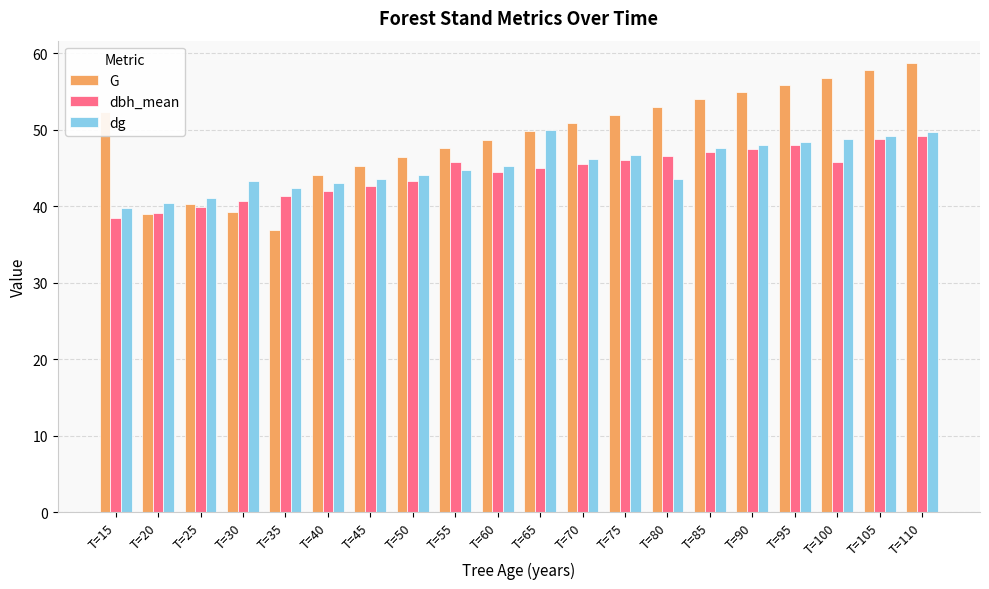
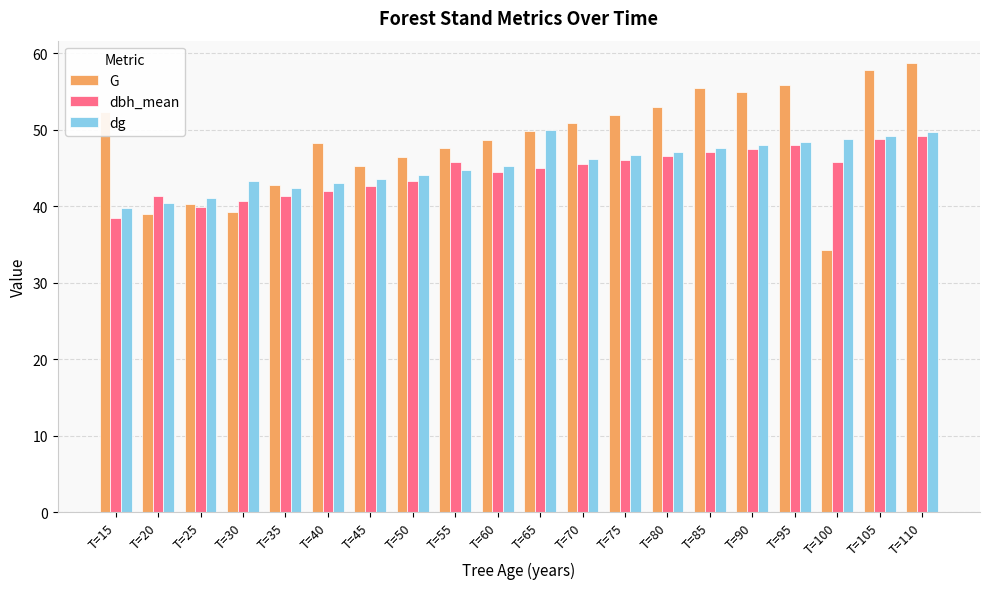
  {
    "G": {
      "T=20": 39,
      "T=25": 40,
      "T=30": 39,
-     "T=35": 37,
-     "T=40": 44,
+     "T=35": 43,
+     "T=40": 48,
      "T=45": 45,
      "T=50": 46,
      "T=55": 48,
      "T=60": 49,
      "T=65": 50,
      "T=70": 51,
      "T=75": 52,
      "T=80": 53,
-     "T=85": 54,
+     "T=85": 55,
      "T=90": 55,
      "T=95": 56,
-     "T=100": 57,
+     "T=100": 34,
      "T=105": 58,
      "T=110": 59
    },
    "dbh_mean": {
      "T=15": 38,
-     "T=20": 39,
+     "T=20": 41,
      "T=25": 40,
      "T=30": 41,
      "T=35": 41,
      "T=40": 42,
      "T=45": 43,
      "T=50": 43,
      "T=55": 46,
      "T=60": 44,
      "T=65": 45,
      "T=70": 46,
      "T=75": 46,
      "T=80": 47,
      "T=85": 47,
      "T=90": 47,
      "T=95": 48,
      "T=100": 46,
      "T=105": 49,
      "T=110": 49
    },
    "dg": {
      "T=15": 40,
      "T=20": 40,
      "T=25": 41,
      "T=30": 43,
      "T=35": 42,
      "T=40": 43,
      "T=45": 44,
      "T=50": 44,
      "T=55": 45,
      "T=60": 45,
      "T=65": 50,
      "T=70": 46,
      "T=75": 47,
-     "T=80": 44,
+     "T=80": 47,
      "T=85": 48,
      "T=90": 48,
      "T=95": 48,
      "T=100": 49,
      "T=105": 49,
      "T=110": 50
    }
  }
